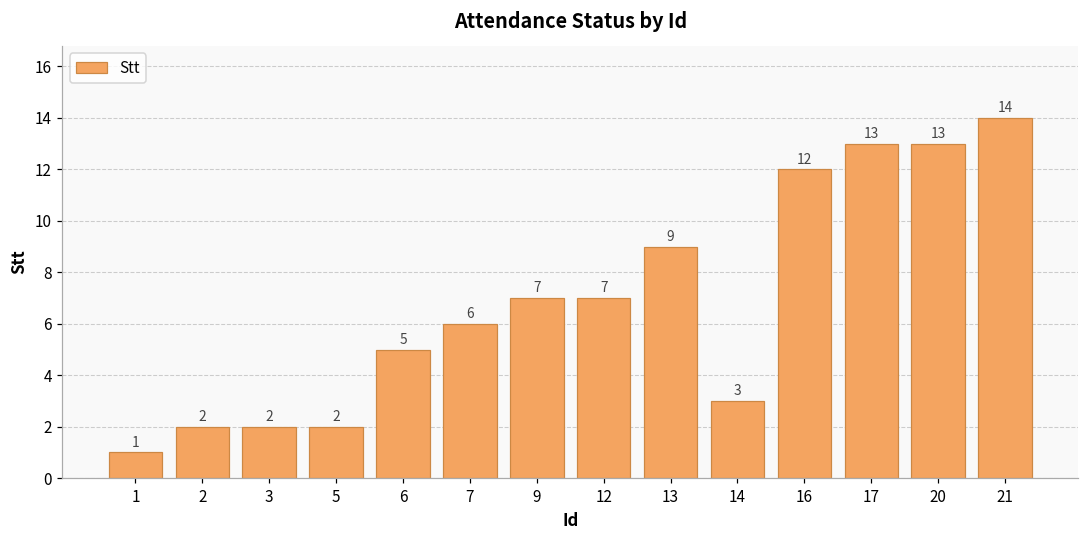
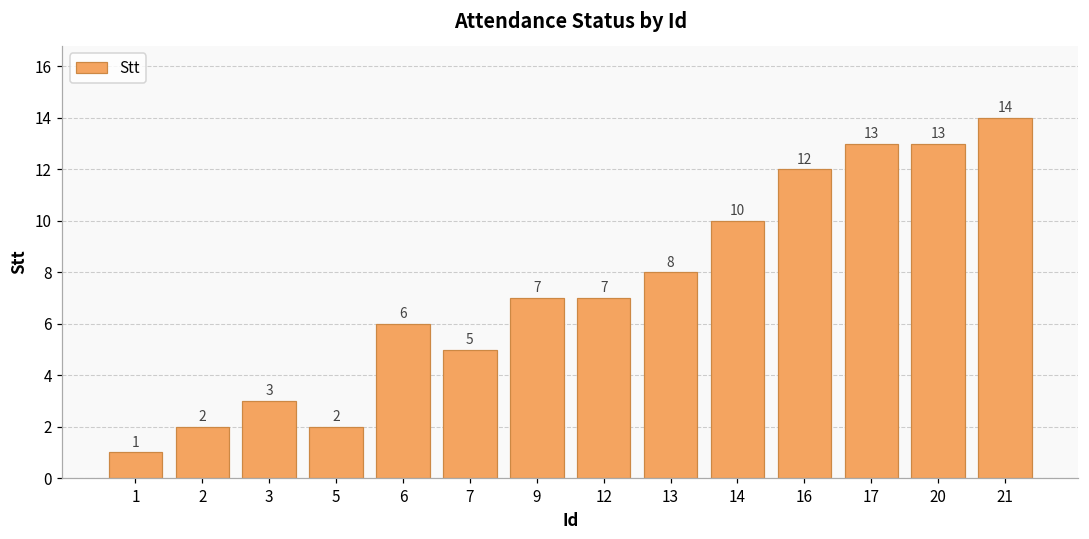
  {
    "1": 1,
    "2": 2,
-   "3": 2,
+   "3": 3,
    "5": 2,
-   "6": 5,
-   "7": 6,
+   "6": 6,
+   "7": 5,
    "9": 7,
    "12": 7,
-   "13": 9,
-   "14": 3,
+   "13": 8,
+   "14": 10,
    "16": 12,
    "17": 13,
    "20": 13,
    "21": 14
  }
